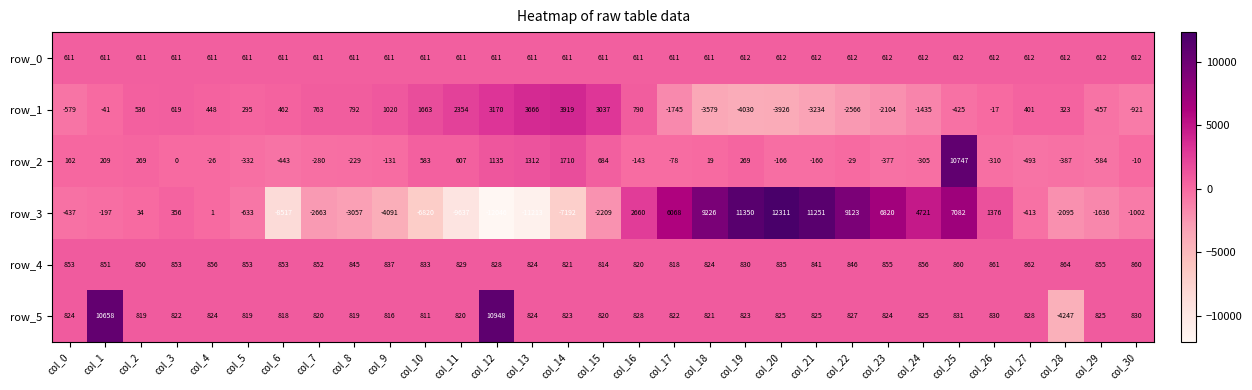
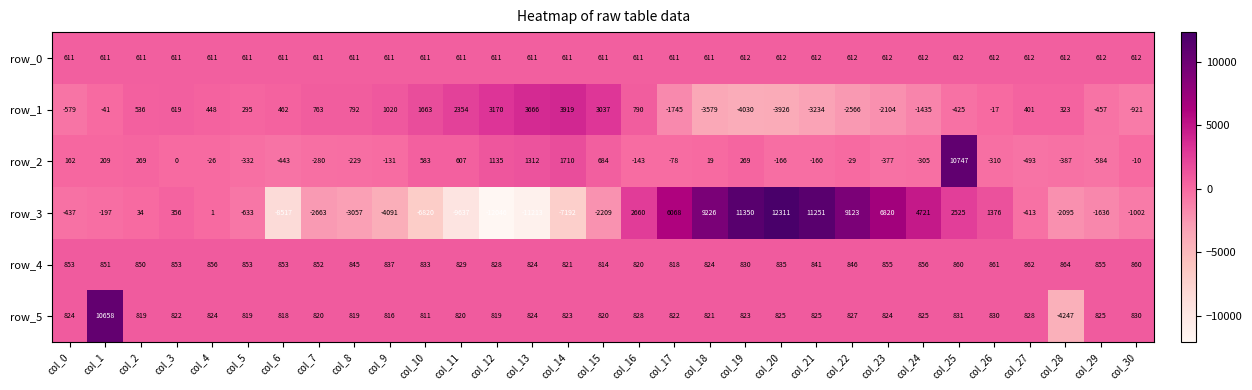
  {
    "row_0": {
      "col_0": 611,
      "col_1": 611,
      "col_2": 611,
      "col_3": 611,
      "col_4": 611,
      "col_5": 611,
      "col_6": 611,
      "col_7": 611,
      "col_8": 611,
      "col_9": 611,
      "col_10": 611,
      "col_11": 611,
      "col_12": 611,
      "col_13": 611,
      "col_14": 611,
      "col_15": 611,
      "col_16": 611,
      "col_17": 611,
      "col_18": 611,
      "col_19": 612,
      "col_20": 612,
      "col_21": 612,
      "col_22": 612,
      "col_23": 612,
      "col_24": 612,
      "col_25": 612,
      "col_26": 612,
      "col_27": 612,
      "col_28": 612,
      "col_29": 612,
      "col_30": 612
    },
    "row_1": {
      "col_0": -579,
      "col_1": -41,
      "col_2": 536,
      "col_3": 619,
      "col_4": 448,
      "col_5": 295,
      "col_6": 462,
      "col_7": 763,
      "col_8": 792,
      "col_9": 1020,
      "col_10": 1663,
      "col_11": 2354,
      "col_12": 3170,
      "col_13": 3666,
      "col_14": 3919,
      "col_15": 3037,
      "col_16": 790,
      "col_17": -1745,
      "col_18": -3579,
      "col_19": -4030,
      "col_20": -3926,
      "col_21": -3234,
      "col_22": -2566,
      "col_23": -2104,
      "col_24": -1435,
      "col_25": -425,
      "col_26": -17,
      "col_27": 401,
      "col_28": 323,
      "col_29": -457,
      "col_30": -921
    },
    "row_2": {
      "col_0": 162,
      "col_1": 209,
      "col_2": 269,
      "col_3": 0,
      "col_4": -26,
      "col_5": -332,
      "col_6": -443,
      "col_7": -280,
      "col_8": -229,
      "col_9": -131,
      "col_10": 583,
      "col_11": 607,
      "col_12": 1135,
      "col_13": 1312,
      "col_14": 1710,
      "col_15": 684,
      "col_16": -143,
      "col_17": -78,
      "col_18": 19,
      "col_19": 269,
      "col_20": -166,
      "col_21": -160,
      "col_22": -29,
      "col_23": -377,
      "col_24": -305,
      "col_25": 10747,
      "col_26": -310,
      "col_27": -493,
      "col_28": -387,
      "col_29": -584,
      "col_30": -10
    },
    "row_3": {
      "col_0": -437,
      "col_1": -197,
      "col_2": 34,
      "col_3": 356,
      "col_4": 1,
      "col_5": -633,
      "col_7": -2663,
      "col_8": -3057,
      "col_9": -4091,
      "col_10": -6820,
      "col_14": -7192,
      "col_15": -2209,
      "col_16": 2660,
      "col_17": 6068,
      "col_18": 9226,
      "col_19": 11350,
      "col_20": 12311,
      "col_21": 11251,
      "col_22": 9123,
      "col_23": 6820,
      "col_24": 4721,
-     "col_25": 7082,
+     "col_25": 2525,
      "col_26": 1376,
      "col_27": -413,
      "col_28": -2095,
      "col_29": -1636,
      "col_30": -1002
    },
    "row_4": {
      "col_0": 853,
      "col_1": 851,
      "col_2": 850,
      "col_3": 853,
      "col_4": 856,
      "col_5": 853,
      "col_6": 853,
      "col_7": 852,
      "col_8": 845,
      "col_9": 837,
      "col_10": 833,
      "col_11": 829,
      "col_12": 828,
      "col_13": 824,
      "col_14": 821,
      "col_15": 814,
      "col_16": 820,
      "col_17": 818,
      "col_18": 824,
      "col_19": 830,
      "col_20": 835,
      "col_21": 841,
      "col_22": 846,
      "col_23": 855,
      "col_24": 856,
      "col_25": 860,
      "col_26": 861,
      "col_27": 862,
      "col_28": 864,
      "col_29": 855,
      "col_30": 860
    },
    "row_5": {
      "col_0": 824,
      "col_1": 10658,
      "col_2": 819,
      "col_3": 822,
      "col_4": 824,
      "col_5": 819,
      "col_6": 818,
      "col_7": 820,
      "col_8": 819,
      "col_9": 816,
      "col_10": 811,
      "col_11": 820,
-     "col_12": 10948,
+     "col_12": 819,
      "col_13": 824,
      "col_14": 823,
      "col_15": 820,
      "col_16": 828,
      "col_17": 822,
      "col_18": 821,
      "col_19": 823,
      "col_20": 825,
      "col_21": 825,
      "col_22": 827,
      "col_23": 824,
      "col_24": 825,
      "col_25": 831,
      "col_26": 830,
      "col_27": 828,
      "col_28": -4247,
      "col_29": 825,
      "col_30": 830
    }
  }
